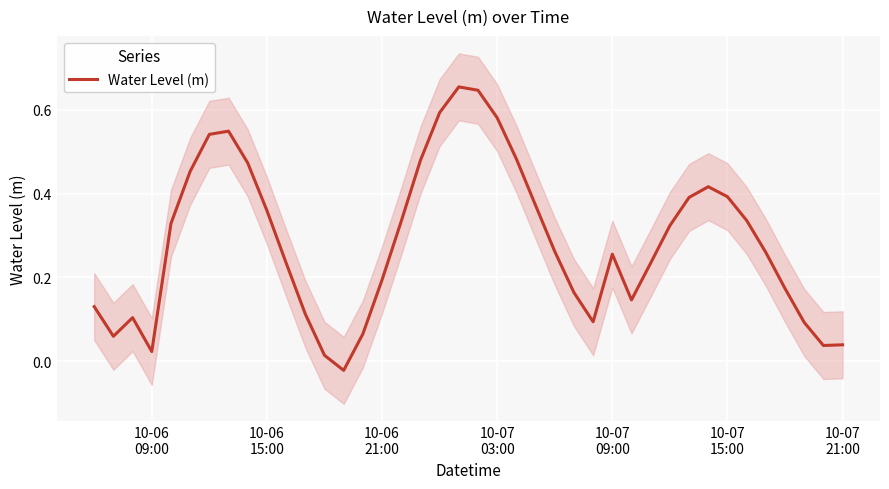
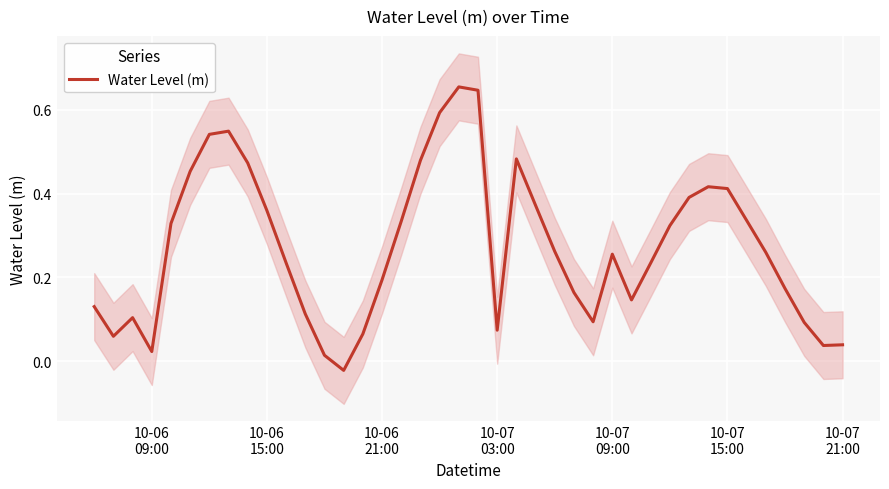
  {
    "Water Level (m)": {
      "10-06 09:00": 0.02,
      "10-06 15:00": 0.36,
      "10-06 21:00": 0.19,
-     "10-07 03:00": 0.58,
+     "10-07 03:00": 0.07,
      "10-07 09:00": 0.26,
-     "10-07 15:00": 0.39,
+     "10-07 15:00": 0.41,
      "10-07 21:00": 0.04
    }
  }
